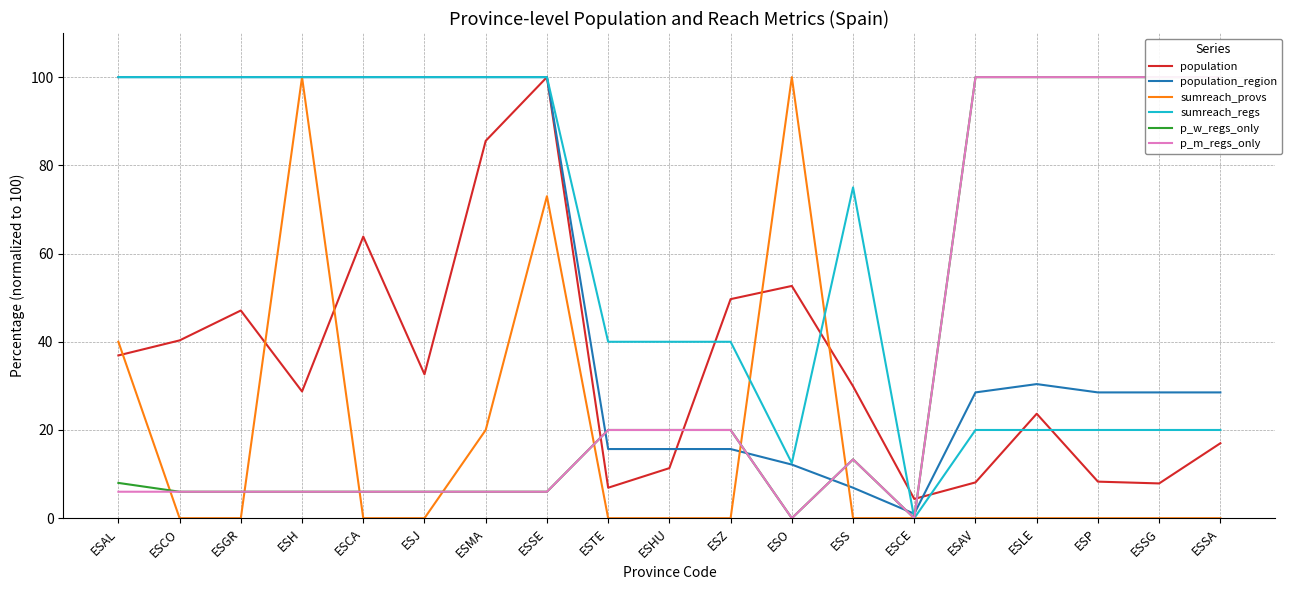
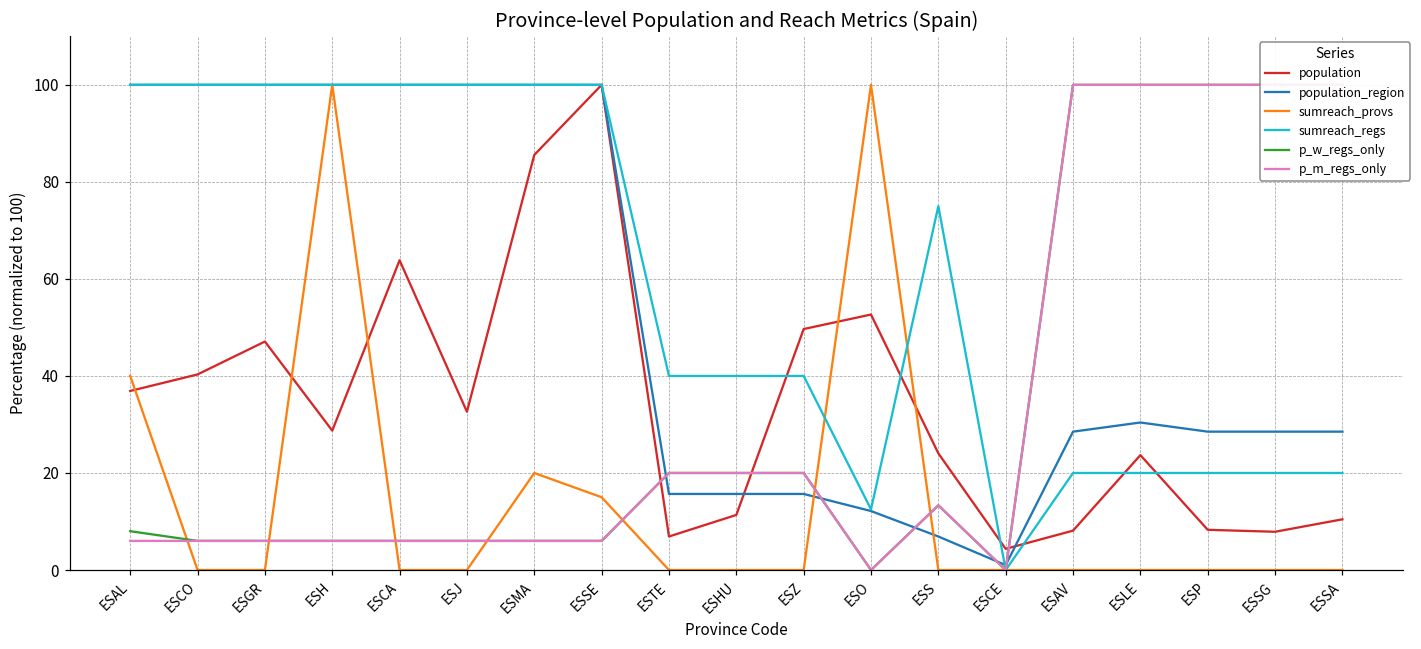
  {
    "population": {
      "ESAL": 37,
      "ESCO": 40,
      "ESGR": 47,
      "ESH": 29,
      "ESCA": 64,
      "ESJ": 33,
      "ESMA": 86,
      "ESTE": 7,
      "ESHU": 11,
      "ESZ": 50,
      "ESO": 53,
-     "ESS": 30,
+     "ESS": 24,
      "ESCE": 4,
      "ESAV": 8,
      "ESLE": 24,
      "ESP": 8,
      "ESSG": 8,
-     "ESSA": 17
+     "ESSA": 10
    },
    "population_region": {
      "ESTE": 16,
      "ESHU": 16,
      "ESZ": 16,
      "ESS": 7,
      "ESCE": 1,
      "ESAV": 29,
      "ESLE": 30,
      "ESP": 29,
      "ESSG": 29,
      "ESSA": 29
    },
    "sumreach_provs": {
      "ESAL": 40,
      "ESCO": 0,
      "ESGR": 0,
      "ESCA": 0,
      "ESJ": 0,
      "ESMA": 20,
-     "ESSE": 73,
+     "ESSE": 15,
      "ESTE": 0,
      "ESHU": 0,
      "ESZ": 0,
      "ESO": 100,
      "ESS": 0,
      "ESAV": 0,
      "ESLE": 0,
      "ESP": 0,
      "ESSG": 0,
      "ESSA": 0
    },
    "sumreach_regs": {
      "ESTE": 40,
      "ESHU": 40,
      "ESZ": 40,
      "ESS": 75,
      "ESAV": 20,
      "ESLE": 20,
      "ESP": 20,
      "ESSG": 20,
      "ESSA": 20
    },
    "p_w_regs_only": {
      "ESAL": 8
    },
    "p_m_regs_only": {
      "ESAL": 6
    }
  }
